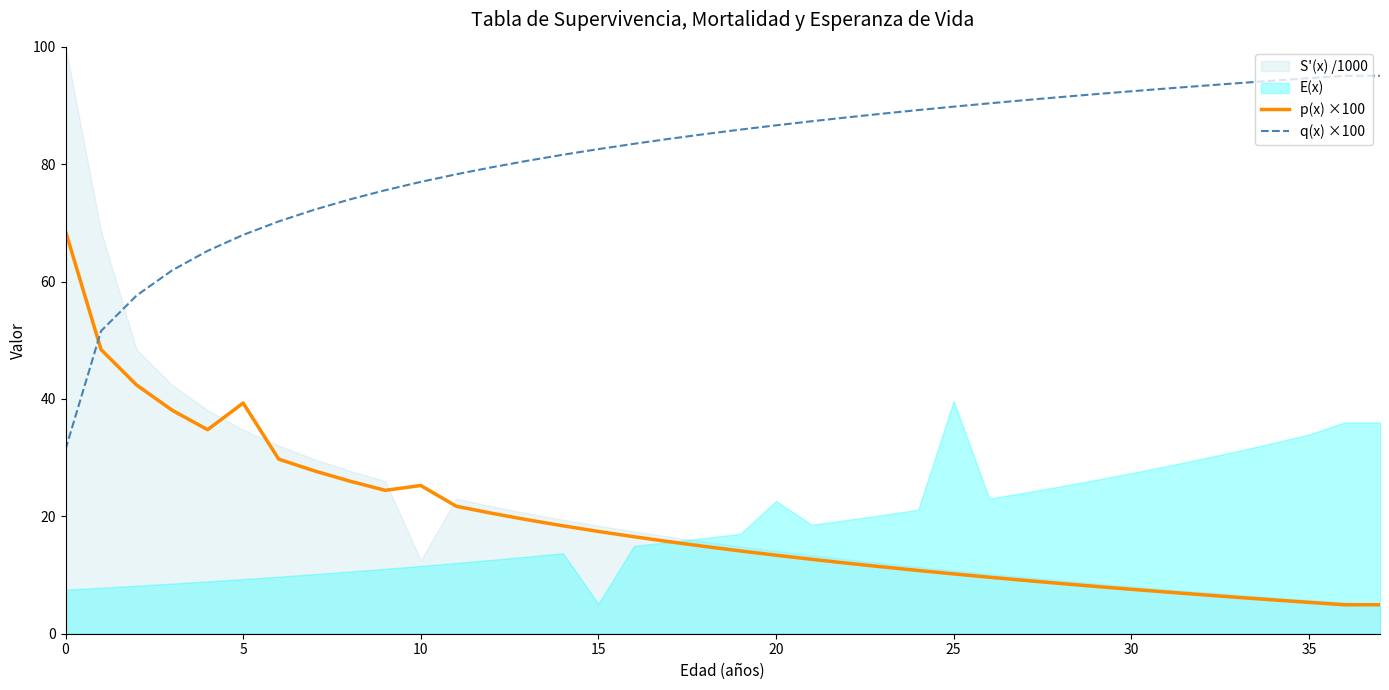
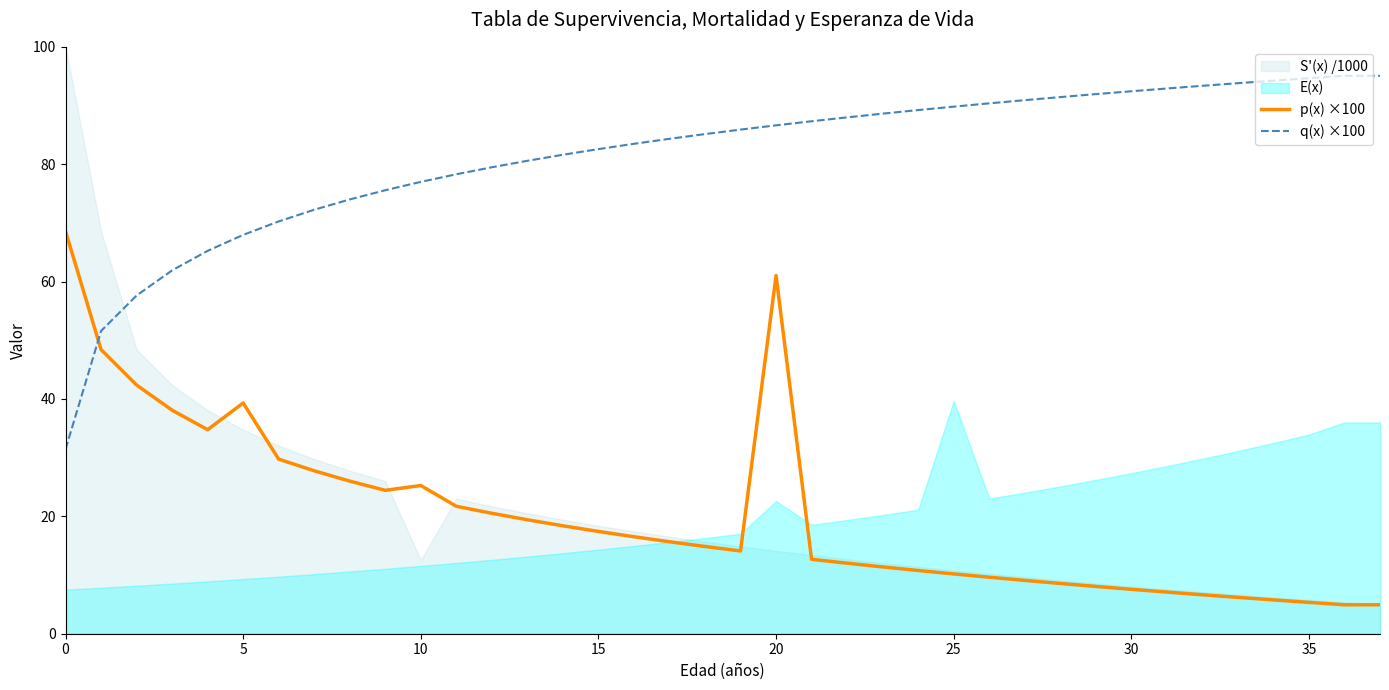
  {
    "p(x) ×100": {
      "0": 69,
      "5": 39,
      "10": 25,
      "15": 17,
-     "20": 13,
+     "20": 61,
      "25": 10,
      "30": 8
    },
    "S'(x) /1000": {
      "0": 100,
      "5": 35,
      "10": 13,
      "15": 18,
      "20": 14,
      "25": 11,
      "30": 8
    },
    "q(x) ×100": {
      "0": 31,
      "5": 68,
      "10": 77,
      "15": 83,
      "20": 87,
      "25": 90,
      "30": 92
    },
    "E(x)": {
      "0": 8,
      "5": 9,
      "10": 12,
-     "15": 5,
+     "15": 14,
      "20": 23,
      "25": 40,
      "30": 27,
      "35": 34
    }
  }
